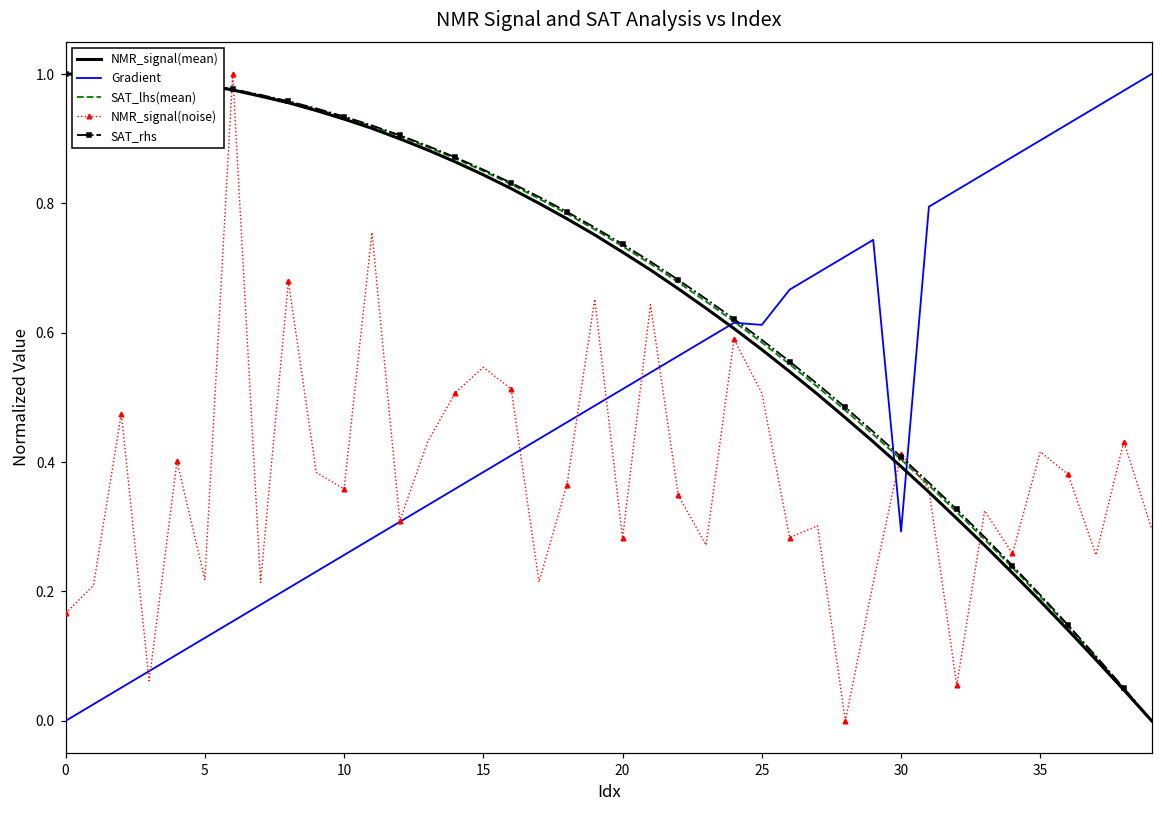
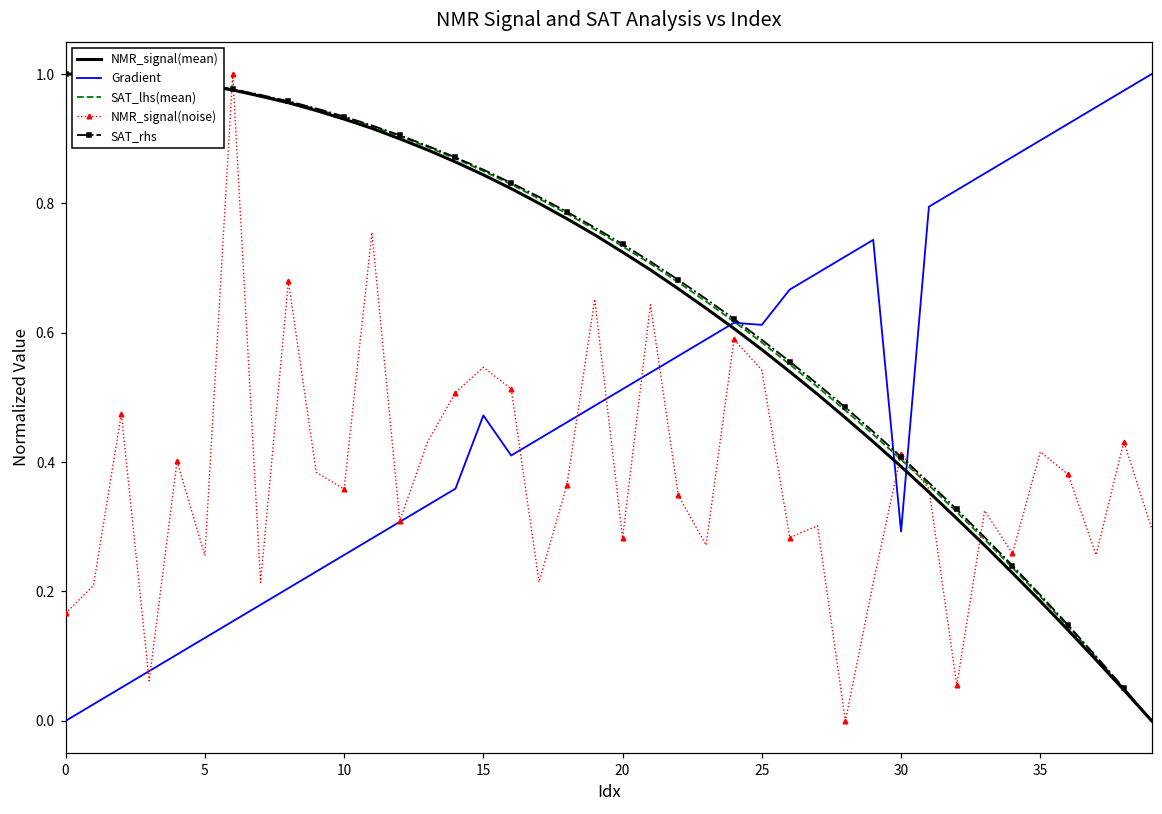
  {
    "Gradient": {
      "0": 0.00,
      "5": 0.13,
      "10": 0.26,
-     "15": 0.38,
+     "15": 0.47,
      "20": 0.51,
      "25": 0.61,
      "30": 0.29,
      "35": 0.90
    },
    "NMR_signal(noise)": {
      "0": 0.17,
-     "5": 0.22,
+     "5": 0.26,
      "10": 0.36,
      "15": 0.55,
      "20": 0.28,
-     "25": 0.51,
+     "25": 0.54,
      "30": 0.41,
      "35": 0.42
    }
  }
